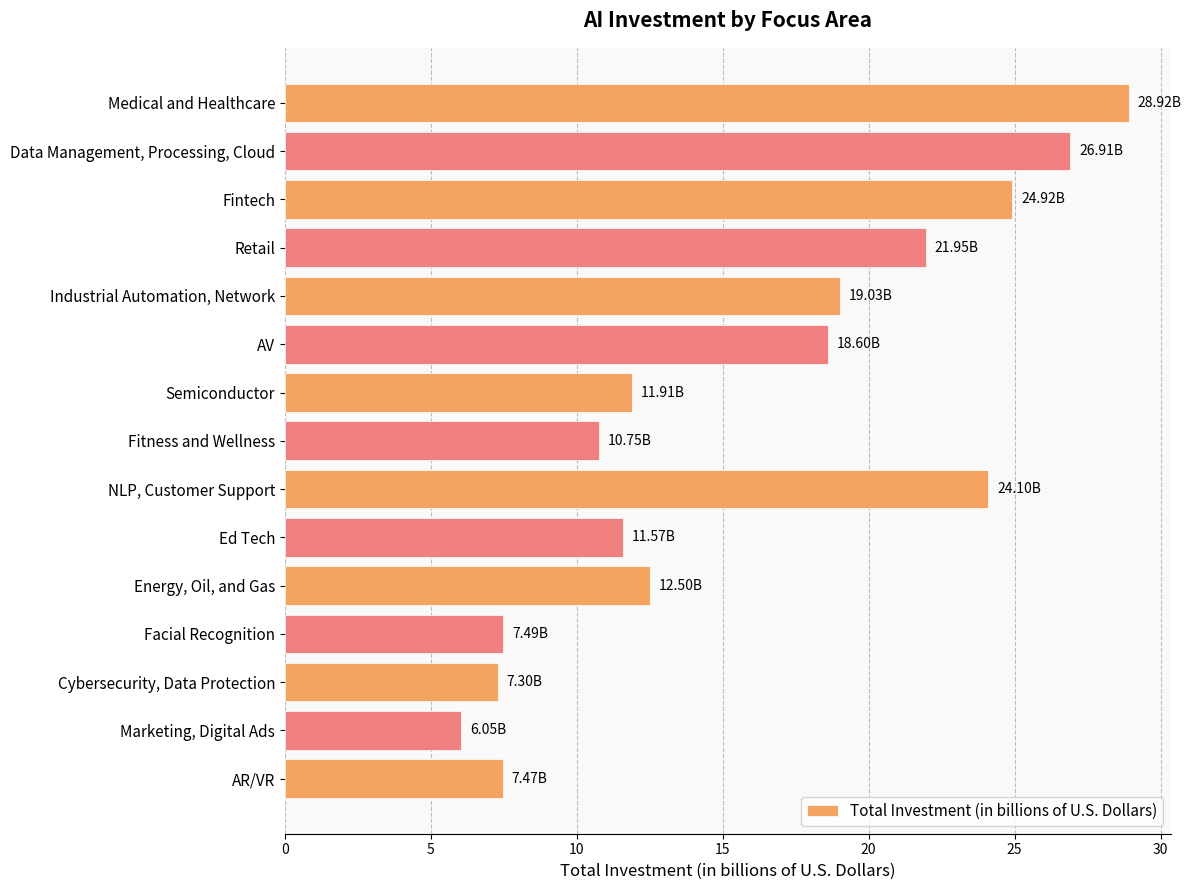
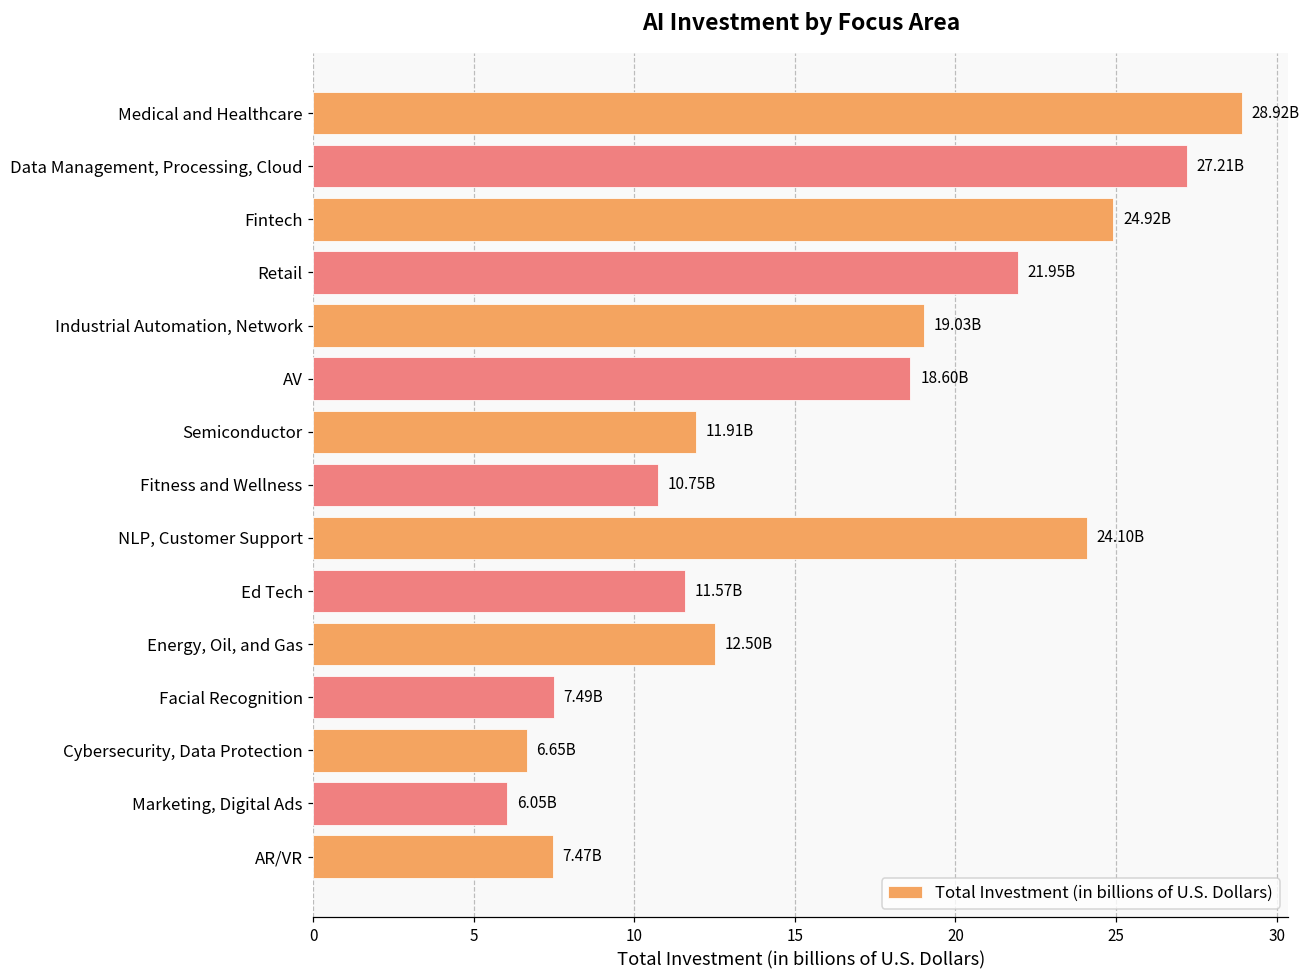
  {
    "Medical and Healthcare": "28.92B",
-   "Data Management, Processing, Cloud": "26.91B",
+   "Data Management, Processing, Cloud": "27.21B",
    "Fintech": "24.92B",
    "Retail": "21.95B",
    "Industrial Automation, Network": "19.03B",
    "AV": "18.60B",
    "Semiconductor": "11.91B",
    "Fitness and Wellness": "10.75B",
    "NLP, Customer Support": "24.10B",
    "Ed Tech": "11.57B",
    "Energy, Oil, and Gas": "12.50B",
    "Facial Recognition": "7.49B",
-   "Cybersecurity, Data Protection": "7.30B",
+   "Cybersecurity, Data Protection": "6.65B",
    "Marketing, Digital Ads": "6.05B",
    "AR/VR": "7.47B"
  }
